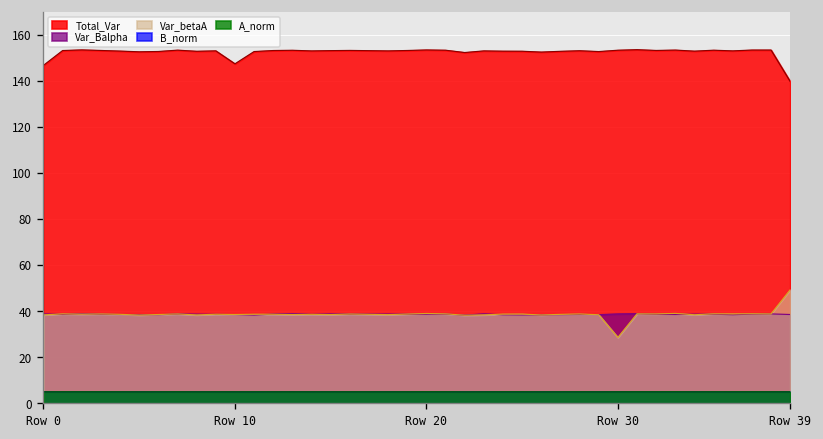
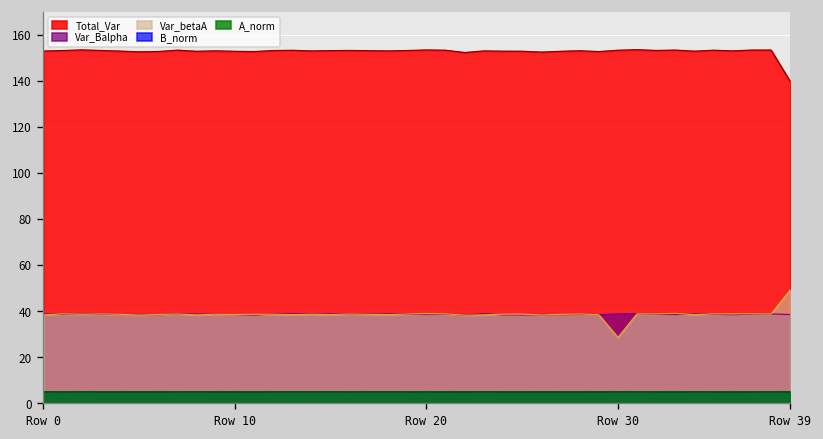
  {
    "Total_Var": {
-     "Row 0": 147,
-     "Row 10": 147,
+     "Row 0": 153,
+     "Row 10": 153,
      "Row 20": 153,
      "Row 30": 153,
      "Row 39": 140
    },
    "Var_Balpha": {
      "Row 30": 39,
      "Row 39": 39
    },
    "Var_betaA": {
      "Row 30": 29,
      "Row 39": 49
    },
    "A_norm": {
      "Row 0": 5,
      "Row 10": 5,
      "Row 20": 5,
      "Row 30": 5,
      "Row 39": 5
    }
  }
